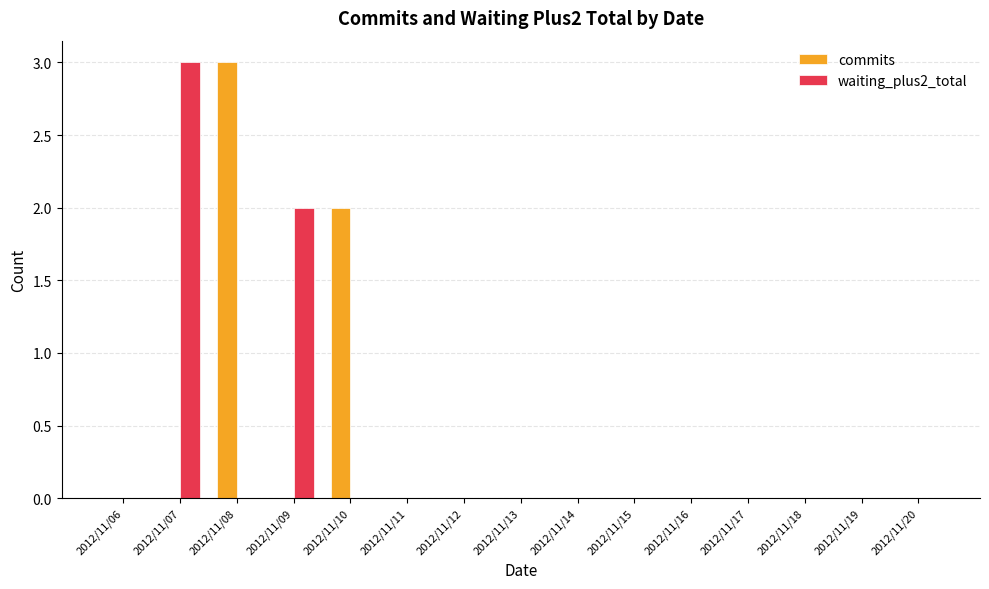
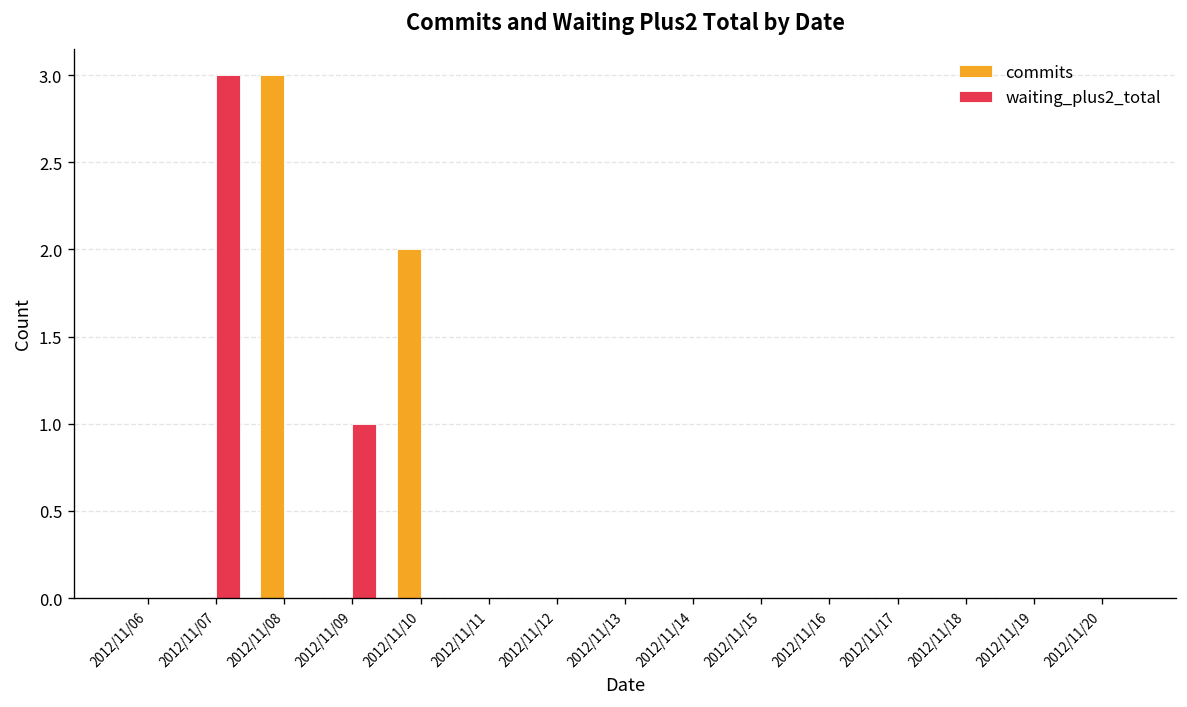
  {
    "commits": {
      "2012/11/06": 0,
      "2012/11/07": 0,
      "2012/11/08": 3,
      "2012/11/09": 0,
      "2012/11/10": 2,
      "2012/11/11": 0,
      "2012/11/12": 0,
      "2012/11/13": 0,
      "2012/11/14": 0,
      "2012/11/15": 0,
      "2012/11/16": 0,
      "2012/11/17": 0,
      "2012/11/18": 0,
      "2012/11/19": 0,
      "2012/11/20": 0
    },
    "waiting_plus2_total": {
      "2012/11/06": 0,
      "2012/11/07": 3,
      "2012/11/08": 0,
-     "2012/11/09": 2,
+     "2012/11/09": 1,
      "2012/11/10": 0,
      "2012/11/11": 0,
      "2012/11/12": 0,
      "2012/11/13": 0,
      "2012/11/14": 0,
      "2012/11/15": 0,
      "2012/11/16": 0,
      "2012/11/17": 0,
      "2012/11/18": 0,
      "2012/11/19": 0,
      "2012/11/20": 0
    }
  }
